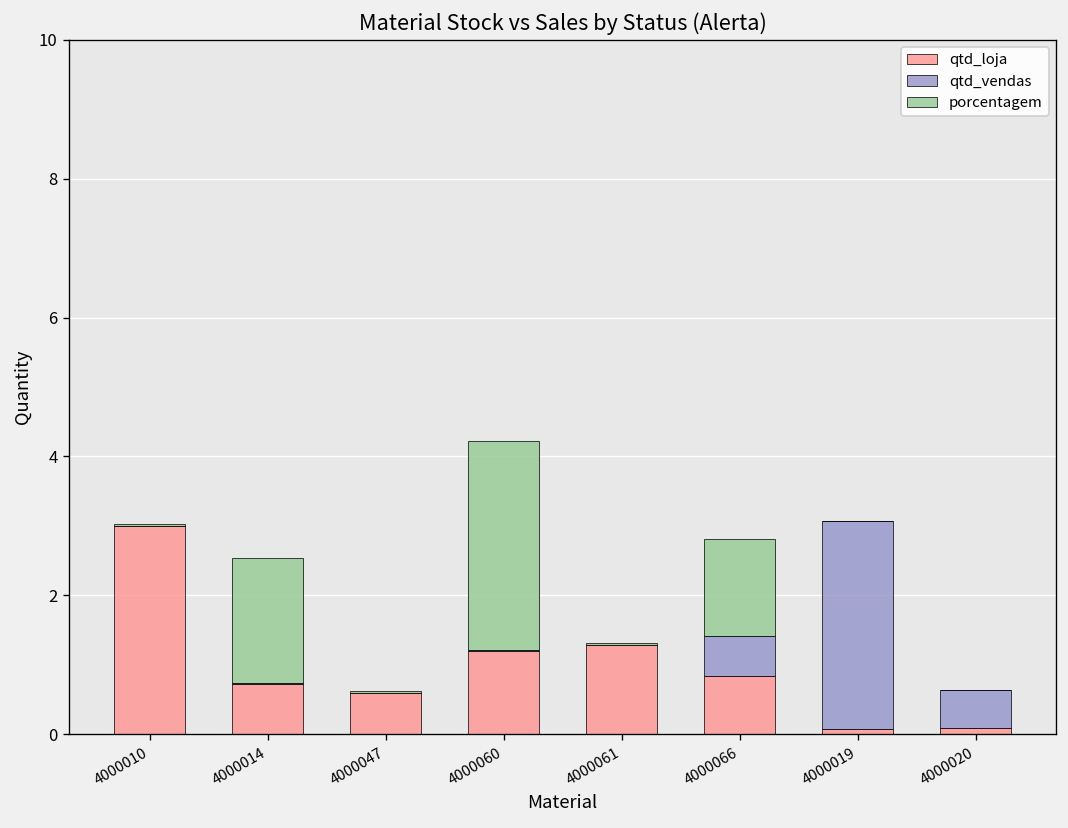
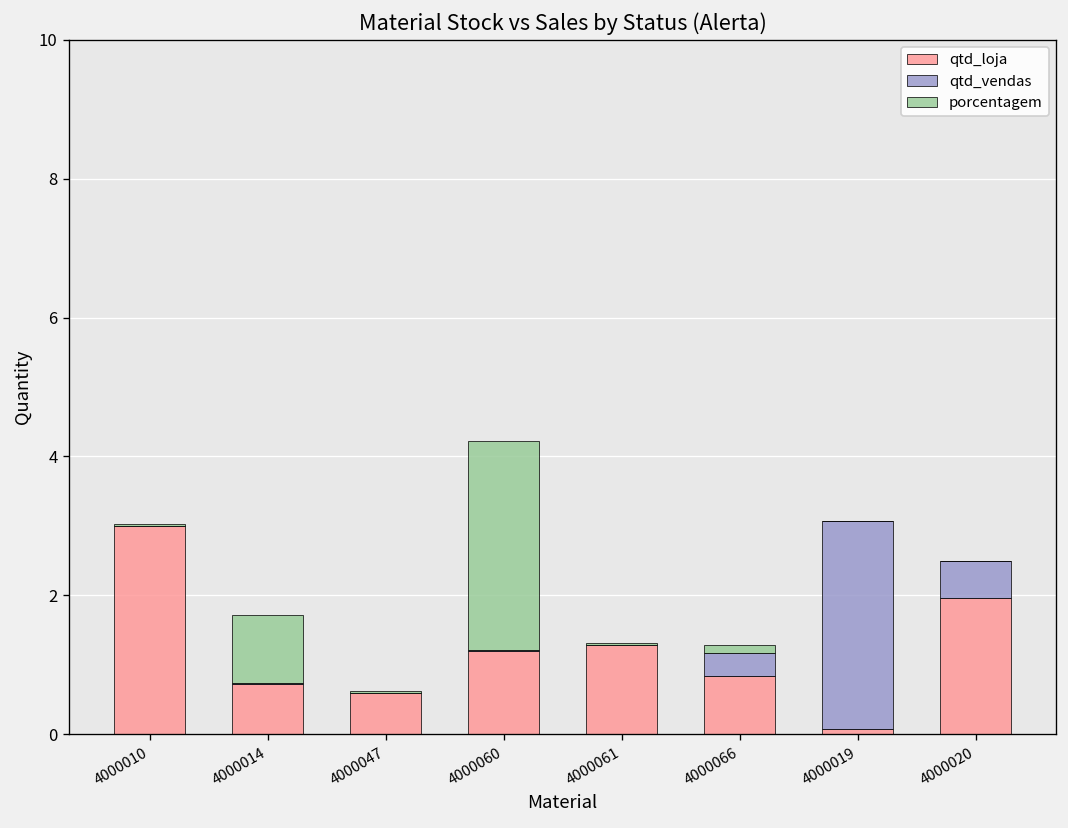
  {
    "qtd_loja": {
      "4000010": 3.0,
      "4000014": 0.7,
      "4000047": 0.6,
      "4000060": 1.2,
      "4000061": 1.3,
      "4000066": 0.8,
      "4000019": 0.1,
-     "4000020": 0.1
+     "4000020": 2.0
    },
    "qtd_vendas": {
      "4000010": 0.0,
      "4000047": 0.0,
      "4000061": 0.0,
-     "4000066": 0.6,
+     "4000066": 0.3,
      "4000019": 3.0,
      "4000020": 0.5
    },
    "porcentagem": {
-     "4000014": 1.8,
+     "4000014": 1.0,
      "4000060": 3.0,
-     "4000066": 1.4,
+     "4000066": 0.1,
      "4000019": 0.0,
      "4000020": 0.0
    }
  }
